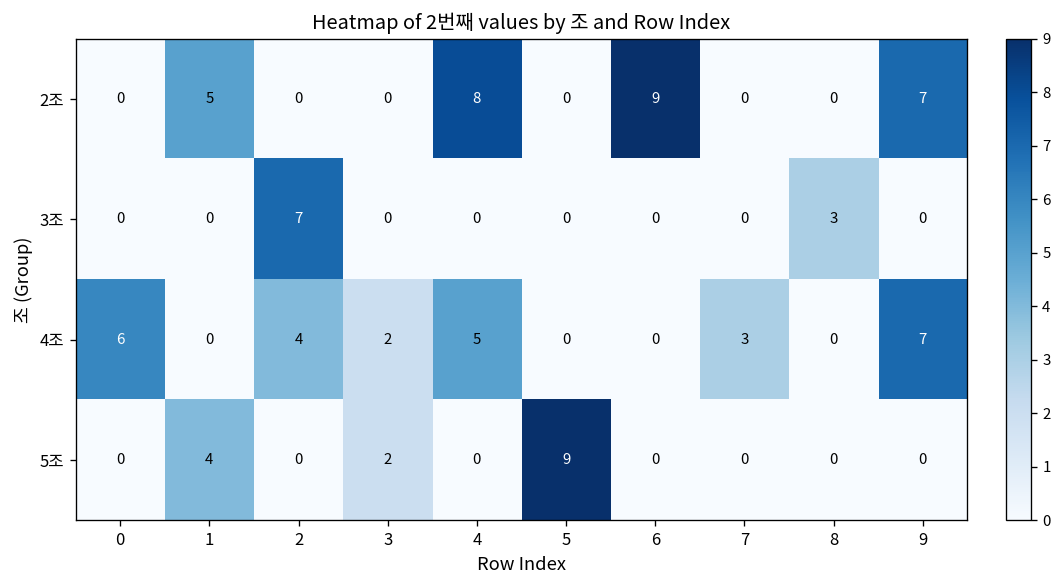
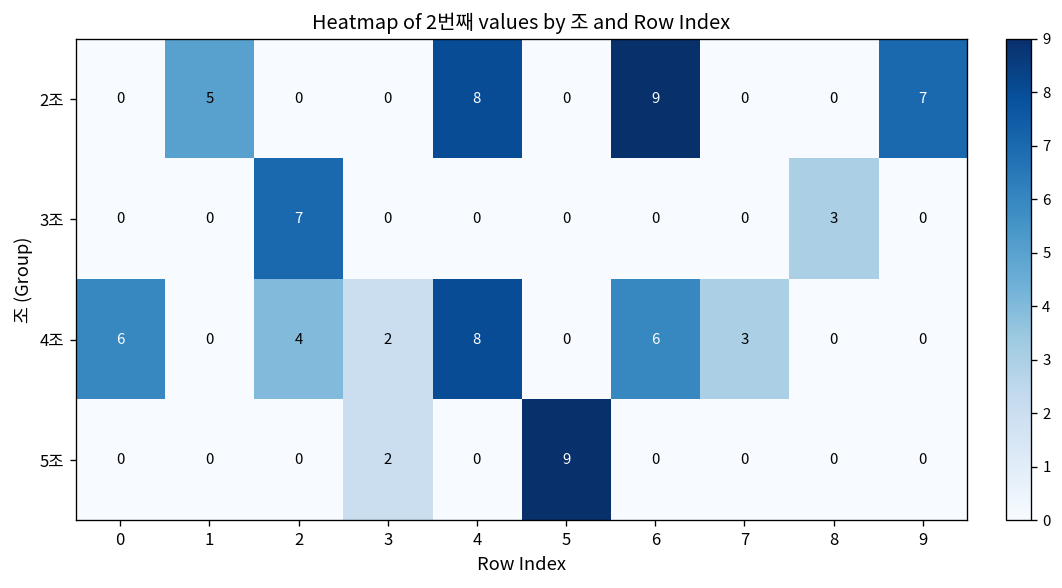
  {
    "2조": {
      "0": 0,
      "1": 5,
      "2": 0,
      "3": 0,
      "4": 8,
      "5": 0,
      "6": 9,
      "7": 0,
      "8": 0,
      "9": 7
    },
    "3조": {
      "0": 0,
      "1": 0,
      "2": 7,
      "3": 0,
      "4": 0,
      "5": 0,
      "6": 0,
      "7": 0,
      "8": 3,
      "9": 0
    },
    "4조": {
      "0": 6,
      "1": 0,
      "2": 4,
      "3": 2,
-     "4": 5,
+     "4": 8,
      "5": 0,
-     "6": 0,
+     "6": 6,
      "7": 3,
      "8": 0,
-     "9": 7
+     "9": 0
    },
    "5조": {
      "0": 0,
-     "1": 4,
+     "1": 0,
      "2": 0,
      "3": 2,
      "4": 0,
      "5": 9,
      "6": 0,
      "7": 0,
      "8": 0,
      "9": 0
    }
  }
